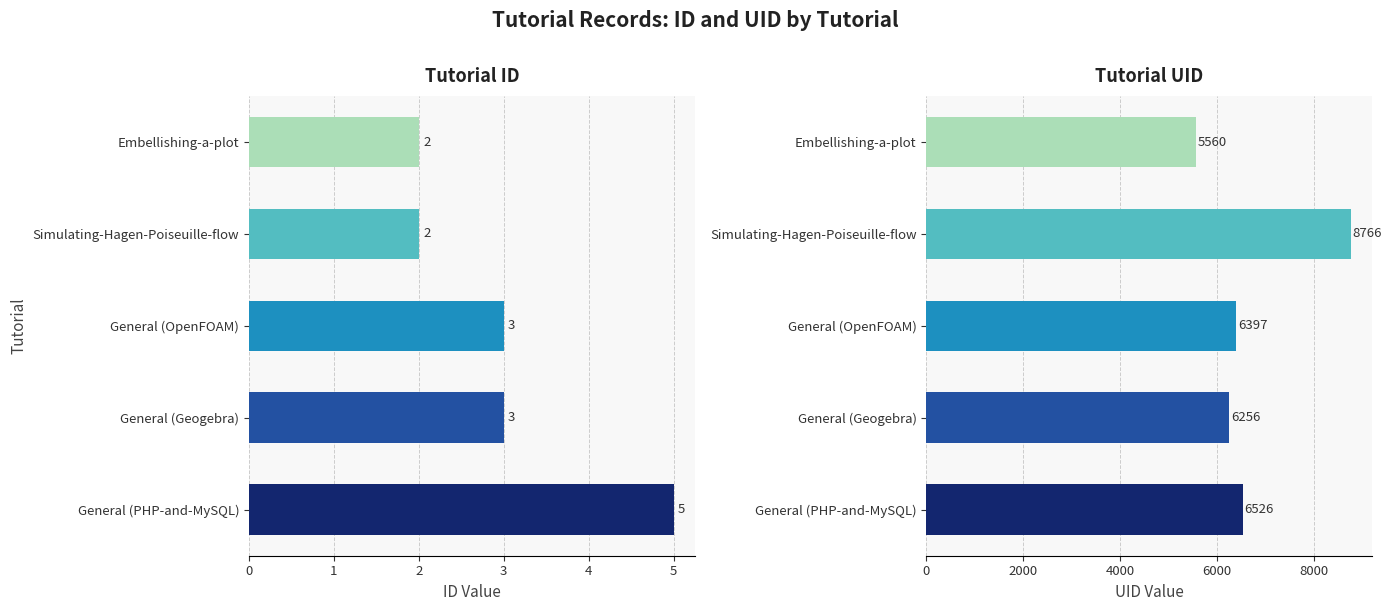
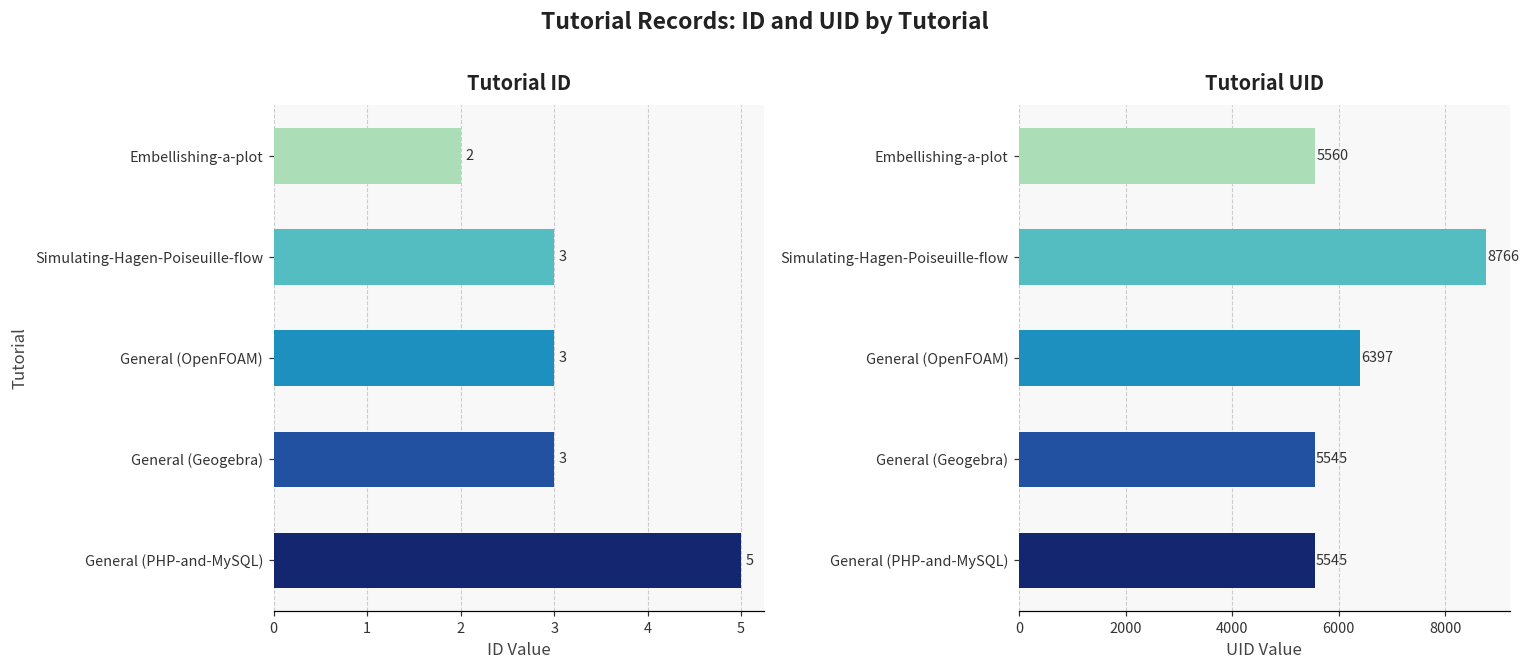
  {
    "Tutorial ID": {
      "Embellishing-a-plot": 2,
-     "Simulating-Hagen-Poiseuille-flow": 2,
+     "Simulating-Hagen-Poiseuille-flow": 3,
      "General (OpenFOAM)": 3,
      "General (Geogebra)": 3,
      "General (PHP-and-MySQL)": 5
    },
    "Tutorial UID": {
      "Embellishing-a-plot": 5560,
      "Simulating-Hagen-Poiseuille-flow": 8766,
      "General (OpenFOAM)": 6397,
-     "General (Geogebra)": 6256,
-     "General (PHP-and-MySQL)": 6526
+     "General (Geogebra)": 5545,
+     "General (PHP-and-MySQL)": 5545
    }
  }
